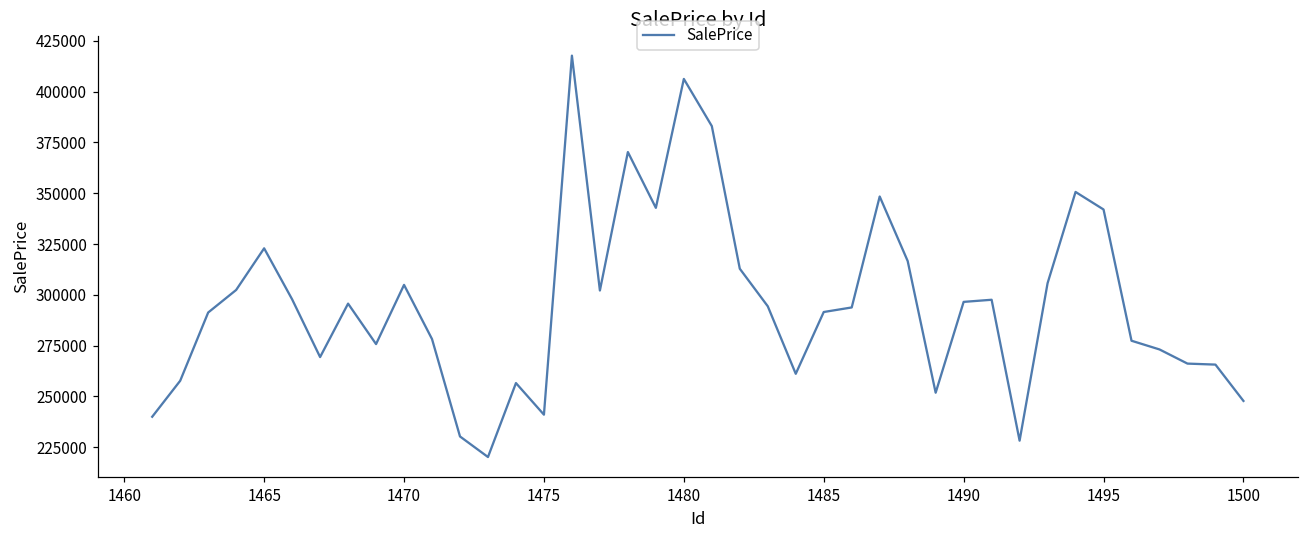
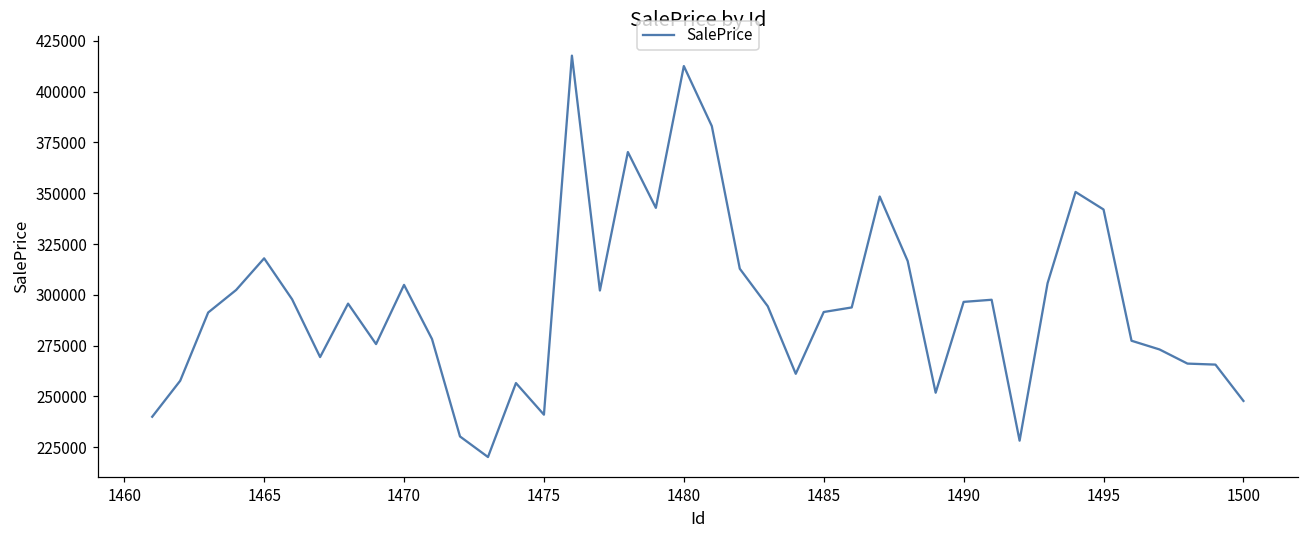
  {
-   "1465": 323000,
+   "1465": 318000,
    "1470": 305000,
    "1475": 241000,
-   "1480": 406000,
+   "1480": 413000,
    "1485": 292000,
    "1490": 297000,
    "1495": 342000,
    "1500": 248000
  }
